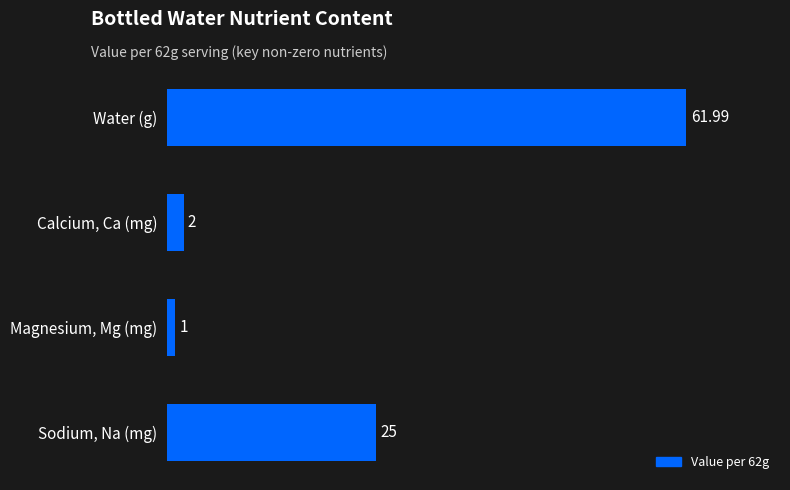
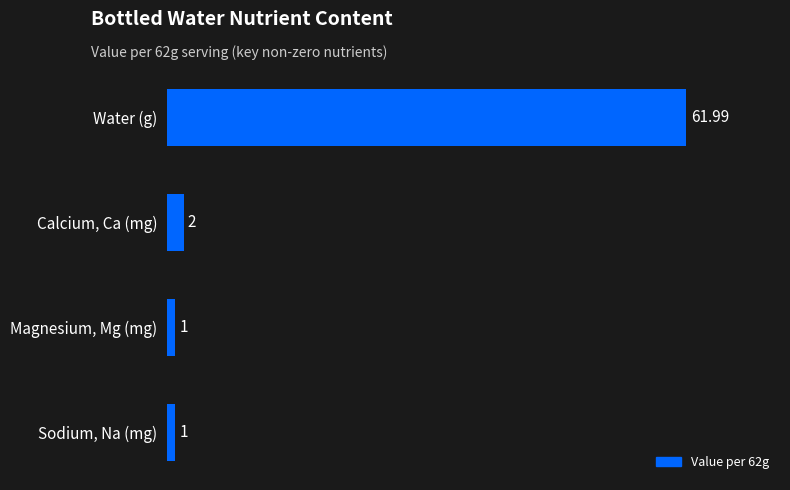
  {
    "Water (g)": 61.99,
    "Calcium, Ca (mg)": 2,
    "Magnesium, Mg (mg)": 1,
-   "Sodium, Na (mg)": 25
+   "Sodium, Na (mg)": 1
  }
